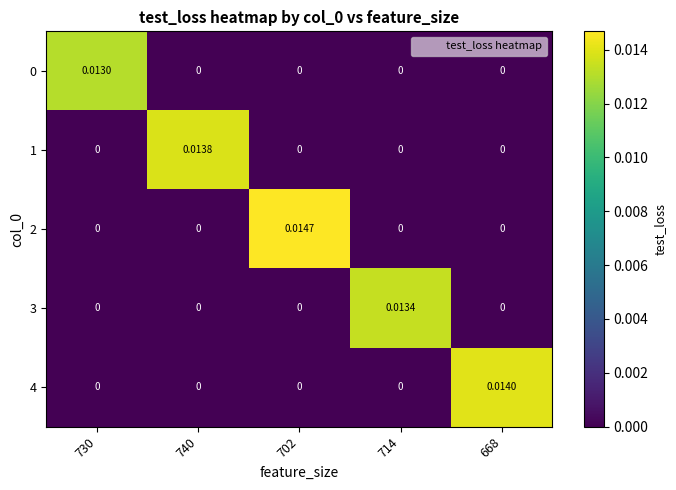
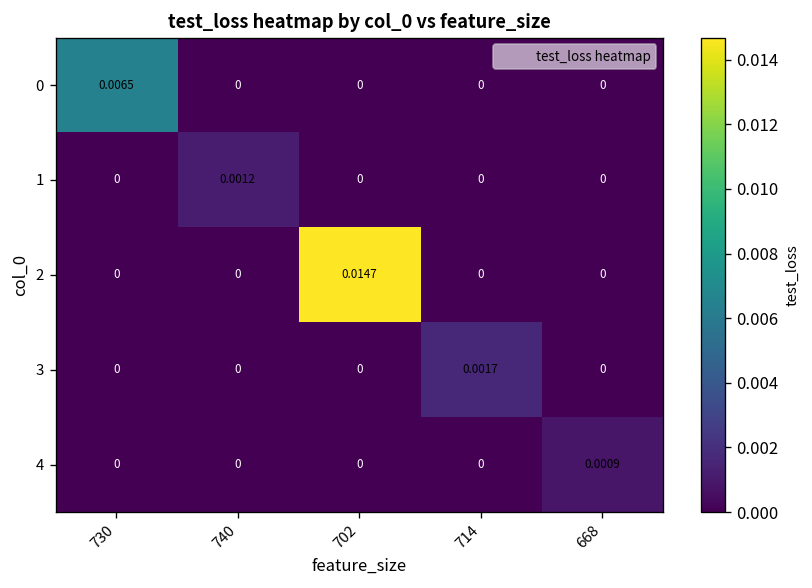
  {
    "0": {
-     "730": 0.0130,
+     "730": 0.0065,
      "740": 0,
      "702": 0,
      "714": 0,
      "668": 0
    },
    "1": {
      "730": 0,
-     "740": 0.0138,
+     "740": 0.0012,
      "702": 0,
      "714": 0,
      "668": 0
    },
    "2": {
      "730": 0,
      "740": 0,
      "702": 0.0147,
      "714": 0,
      "668": 0
    },
    "3": {
      "730": 0,
      "740": 0,
      "702": 0,
-     "714": 0.0134,
+     "714": 0.0017,
      "668": 0
    },
    "4": {
      "730": 0,
      "740": 0,
      "702": 0,
      "714": 0,
-     "668": 0.0140
+     "668": 0.0009
    }
  }
